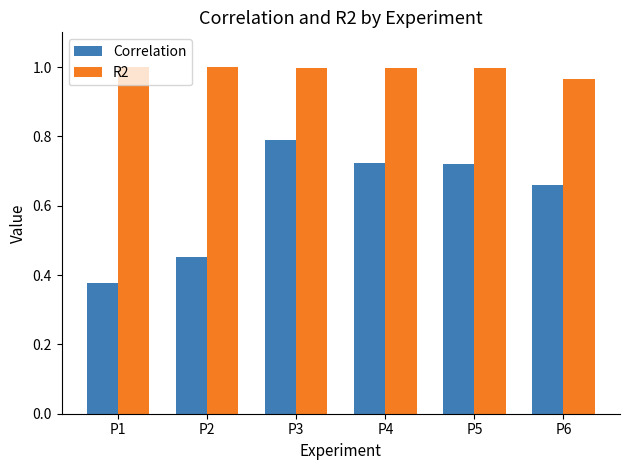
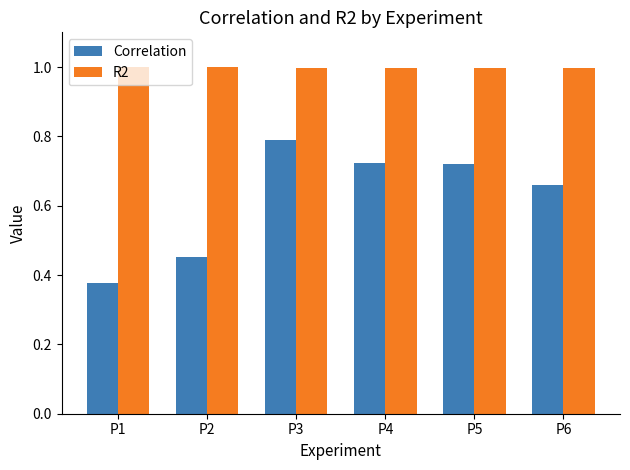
  {
    "Correlation": {
      "P1": 0.38,
      "P2": 0.45,
      "P3": 0.79,
      "P4": 0.72,
      "P5": 0.72,
      "P6": 0.66
    },
    "R2": {
      "P2": 1.00,
      "P3": 1.00,
      "P4": 1.00,
      "P5": 1.00,
-     "P6": 0.97
+     "P6": 1.00
    }
  }
